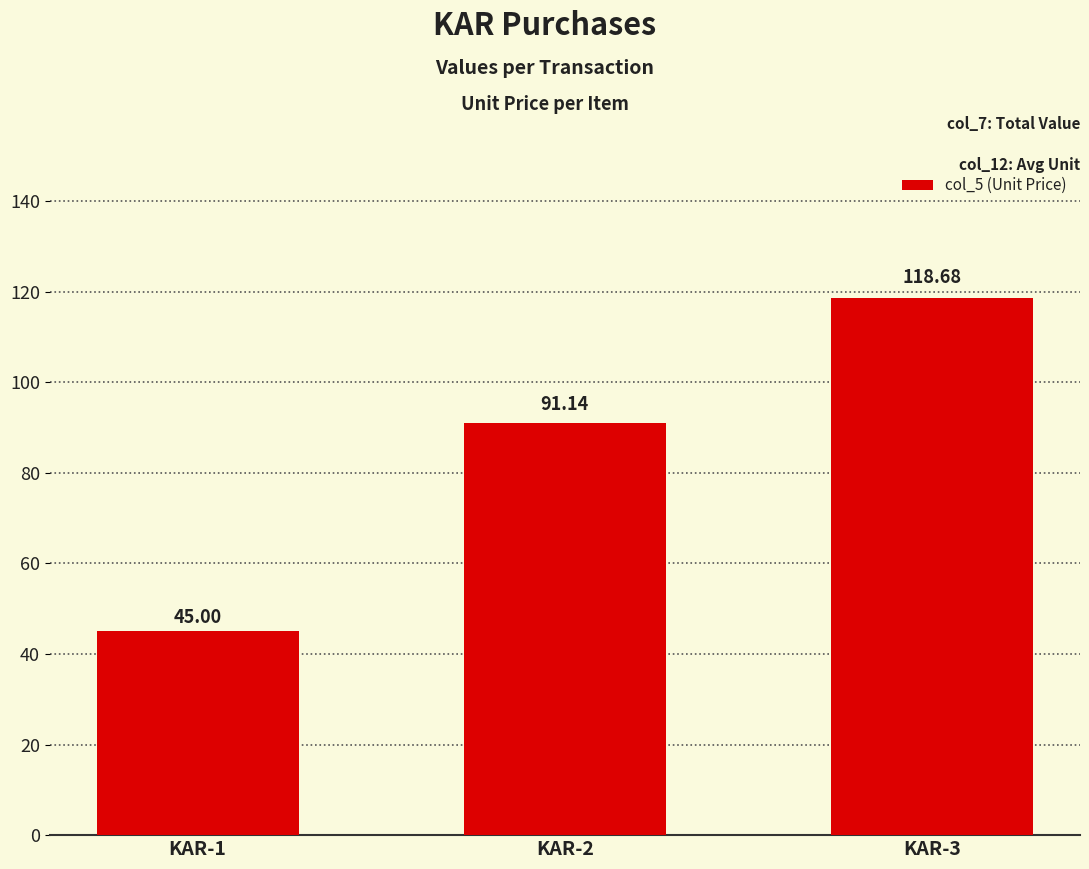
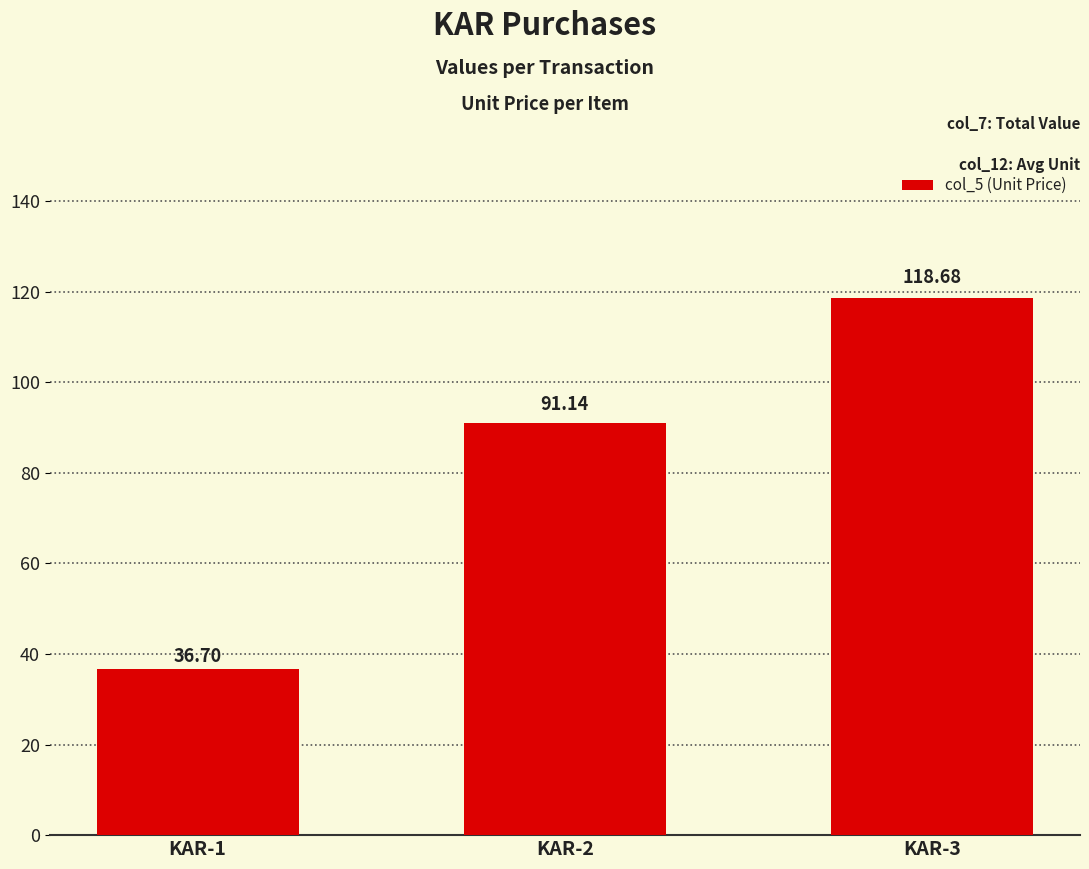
  {
-   "KAR-1": 45.00,
+   "KAR-1": 36.70,
    "KAR-2": 91.14,
    "KAR-3": 118.68
  }
